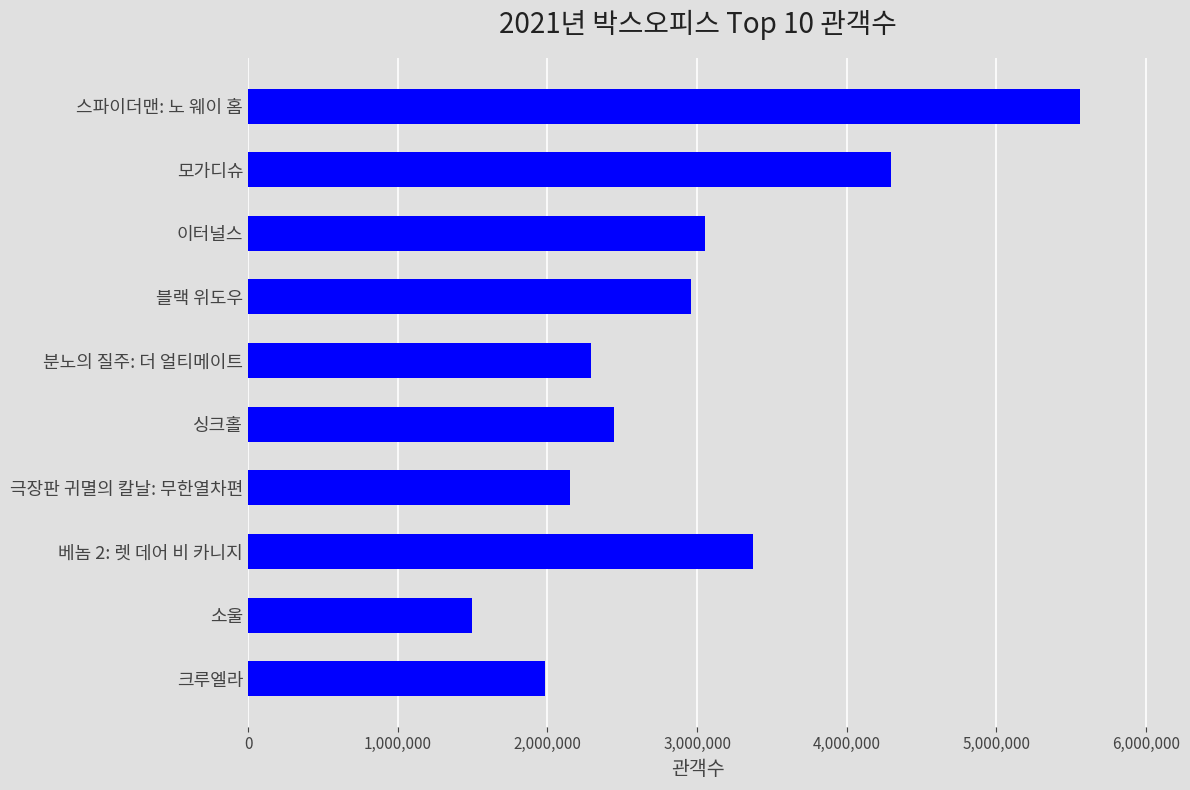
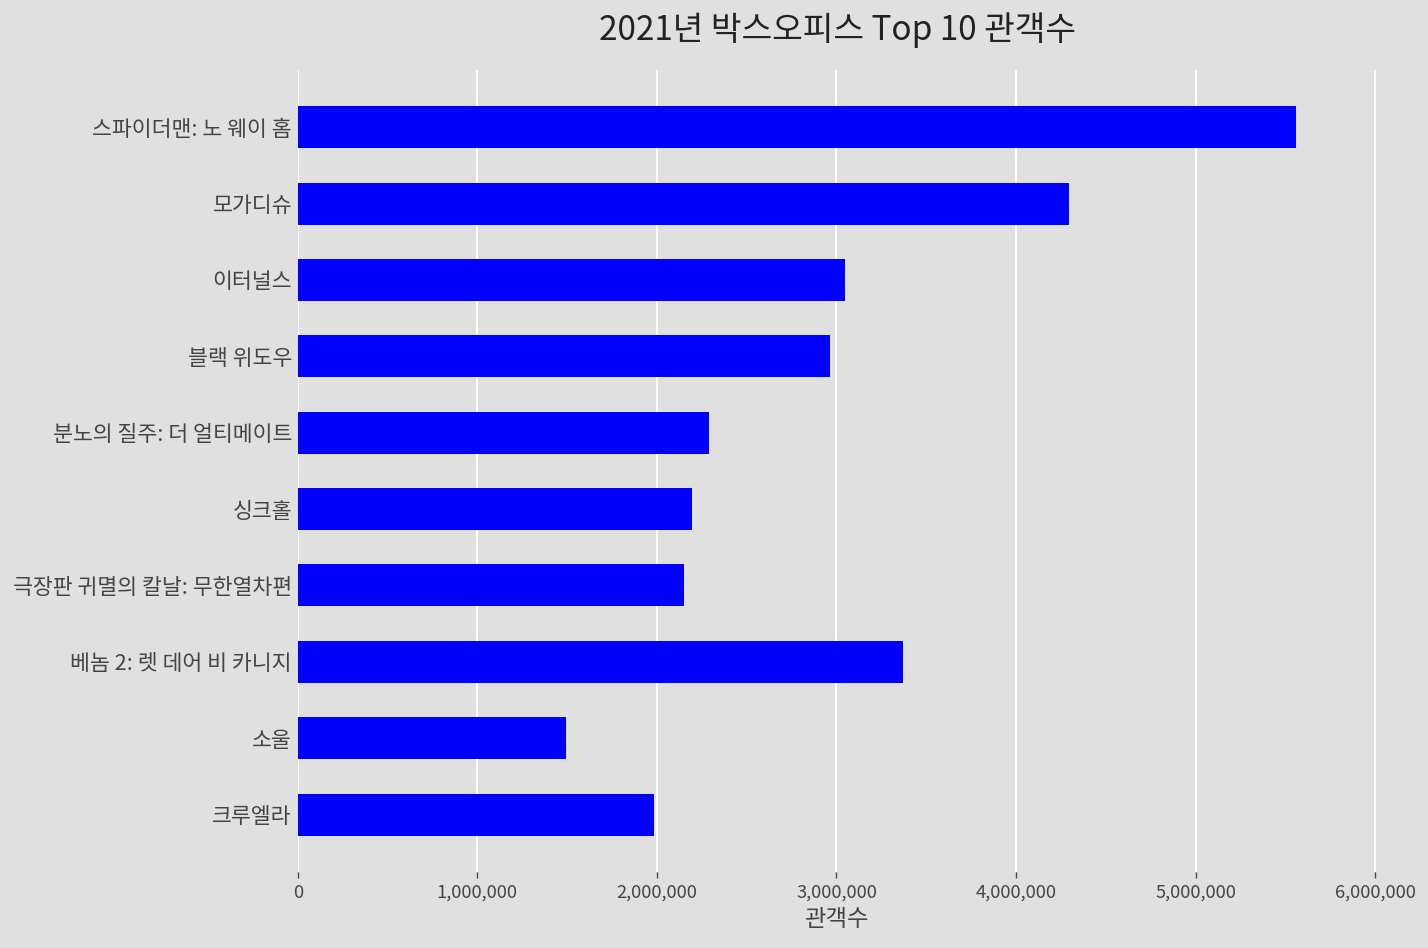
  {
    "스파이더맨: 노 웨이 홈": "5,560,000",
    "모가디슈": "4,300,000",
    "이터널스": "3,050,000",
    "블랙 위도우": "2,960,000",
    "분노의 질주: 더 얼티메이트": "2,290,000",
-   "싱크홀": "2,440,000",
+   "싱크홀": "2,200,000",
    "극장판 귀멸의 칼날: 무한열차편": "2,150,000",
    "베놈 2: 렛 데어 비 카니지": "3,370,000",
    "소울": "1,490,000",
    "크루엘라": "1,980,000"
  }
